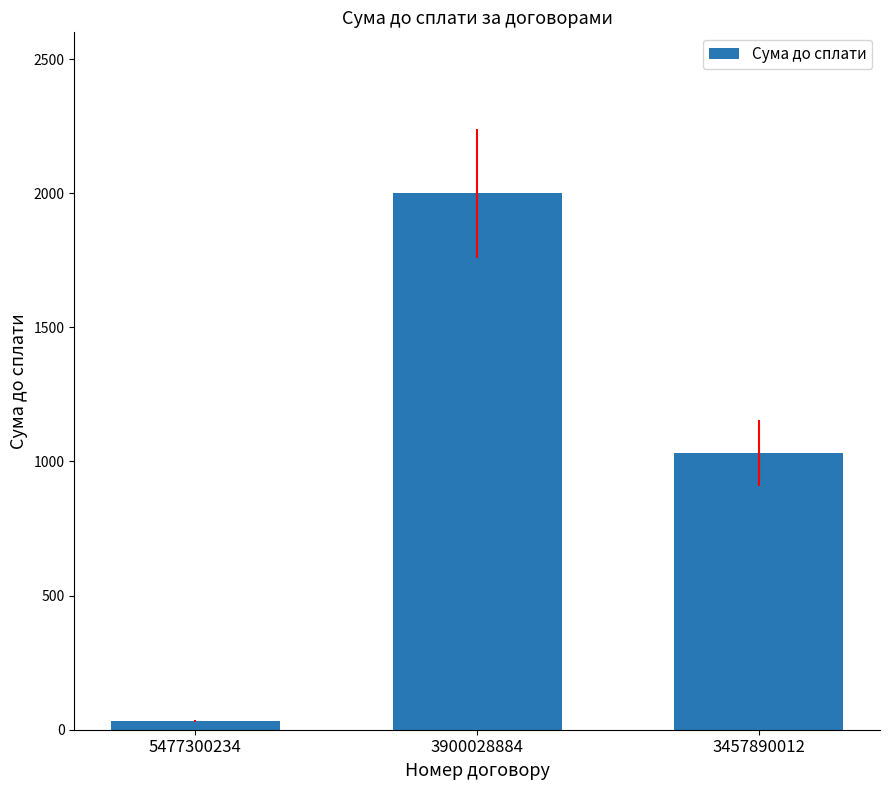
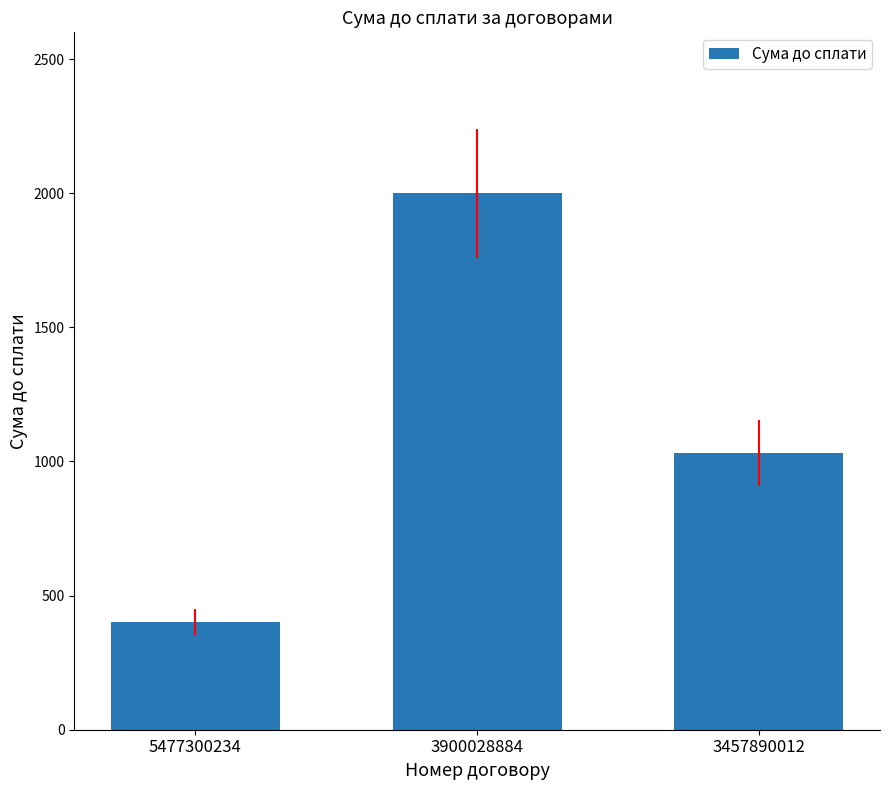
  {
-   "5477300234": 30,
+   "5477300234": 400,
    "3900028884": 2000,
    "3457890012": 1030
  }
